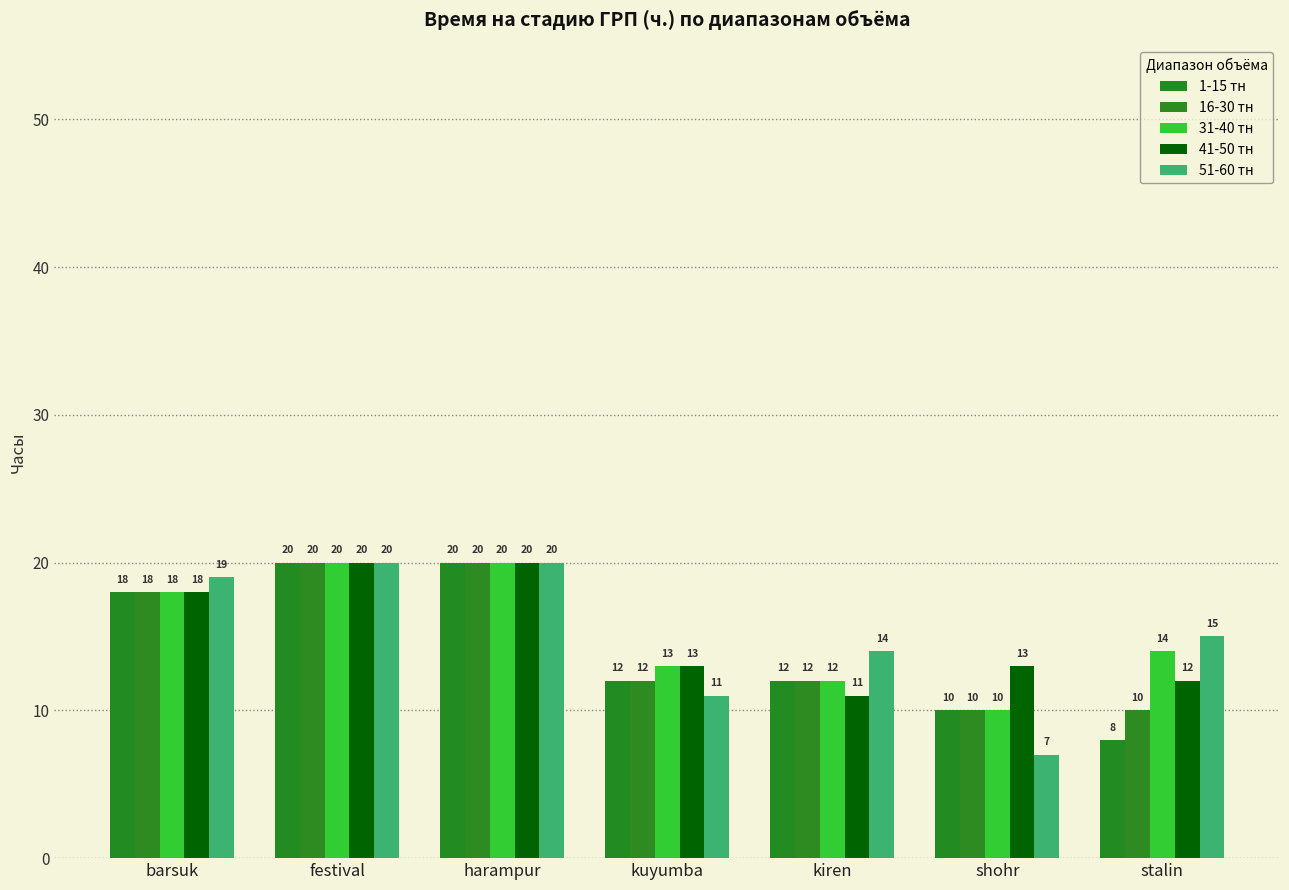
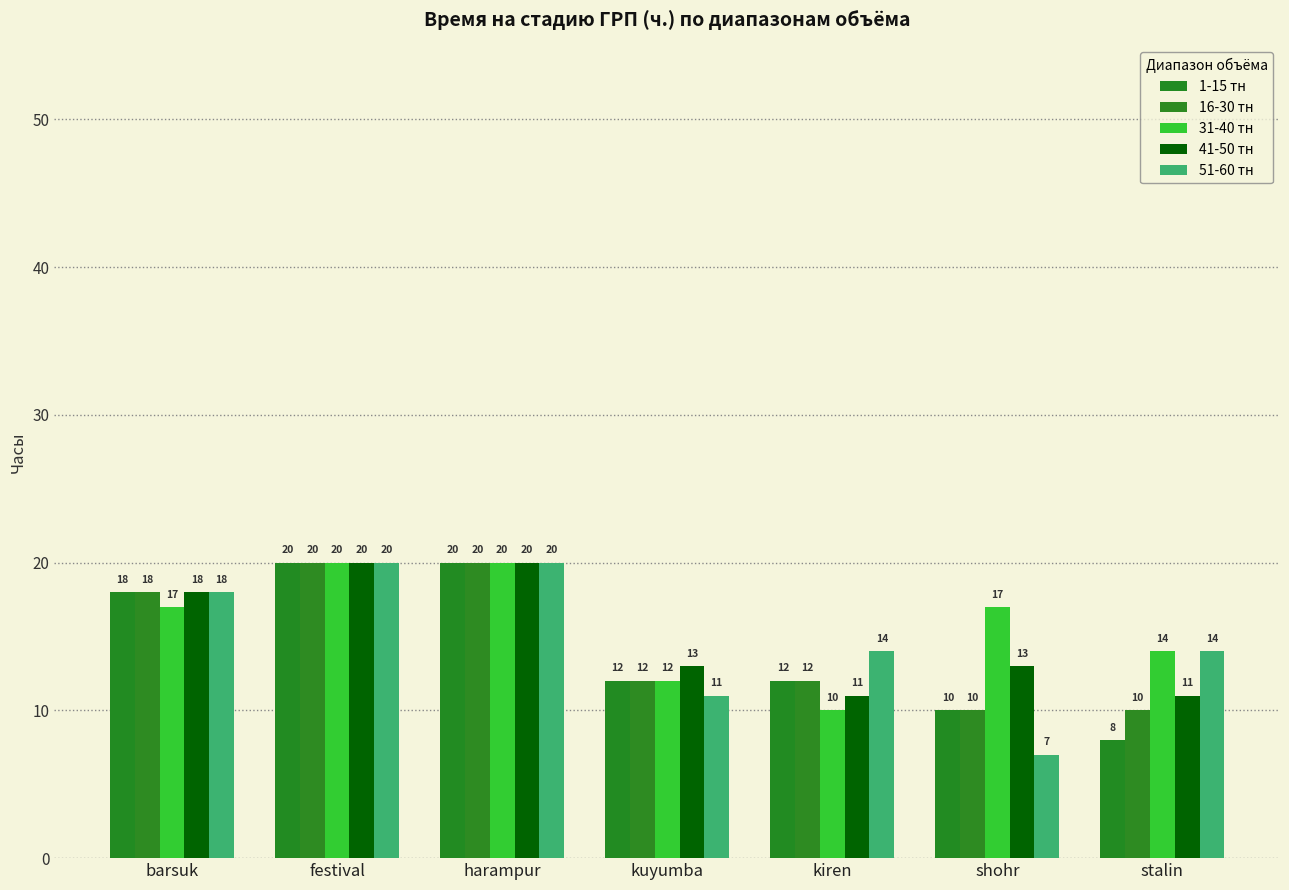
  {
    "31-40 тн": {
-     "barsuk": 18,
+     "barsuk": 17,
      "festival": 20,
      "harampur": 20,
-     "kuyumba": 13,
-     "kiren": 12,
-     "shohr": 10,
+     "kuyumba": 12,
+     "kiren": 10,
+     "shohr": 17,
      "stalin": 14
    },
    "41-50 тн": {
      "barsuk": 18,
      "festival": 20,
      "harampur": 20,
      "kuyumba": 13,
      "kiren": 11,
      "shohr": 13,
-     "stalin": 12
+     "stalin": 11
    },
    "51-60 тн": {
-     "barsuk": 19,
+     "barsuk": 18,
      "festival": 20,
      "harampur": 20,
      "kuyumba": 11,
      "kiren": 14,
      "shohr": 7,
-     "stalin": 15
+     "stalin": 14
    }
  }
